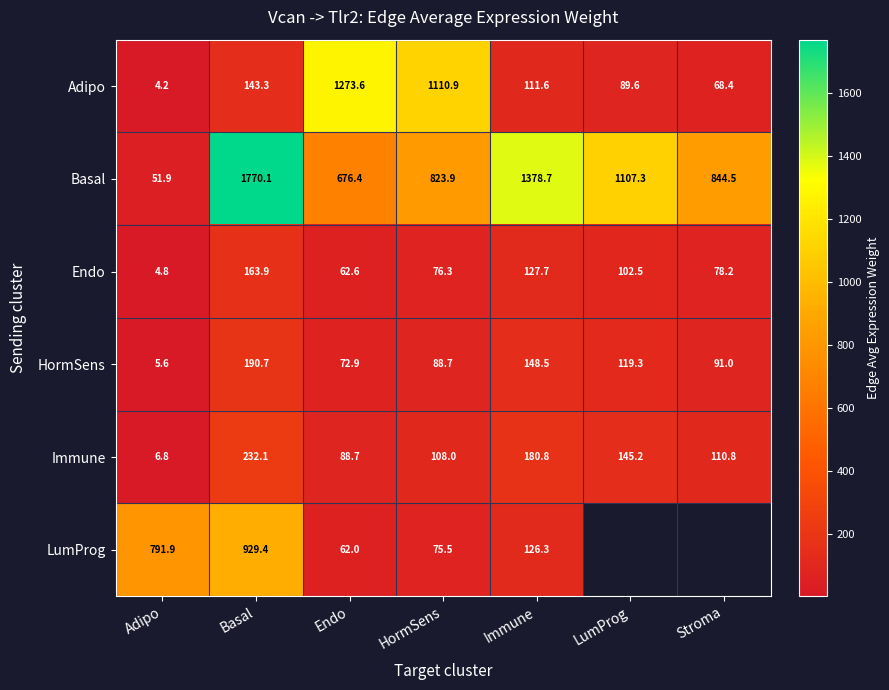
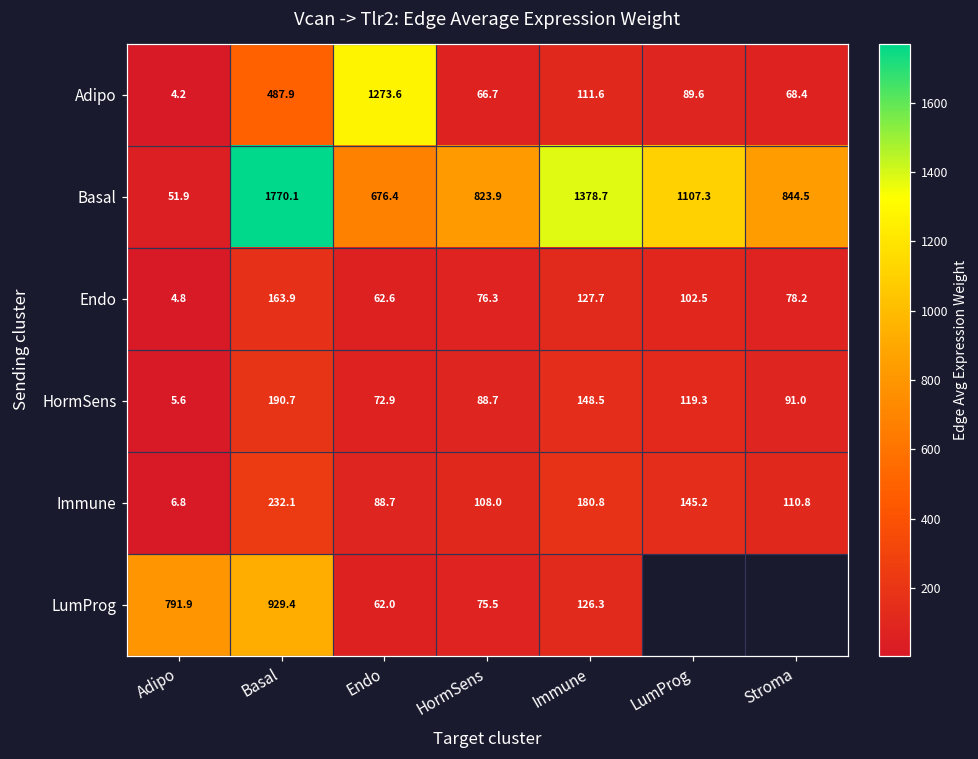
  {
    "Adipo": {
      "Adipo": 4.2,
-     "Basal": 143.3,
+     "Basal": 487.9,
      "Endo": 1273.6,
-     "HormSens": 1110.9,
+     "HormSens": 66.7,
      "Immune": 111.6,
      "LumProg": 89.6,
      "Stroma": 68.4
    },
    "Basal": {
      "Adipo": 51.9,
      "Basal": 1770.1,
      "Endo": 676.4,
      "HormSens": 823.9,
      "Immune": 1378.7,
      "LumProg": 1107.3,
      "Stroma": 844.5
    },
    "Endo": {
      "Adipo": 4.8,
      "Basal": 163.9,
      "Endo": 62.6,
      "HormSens": 76.3,
      "Immune": 127.7,
      "LumProg": 102.5,
      "Stroma": 78.2
    },
    "HormSens": {
      "Adipo": 5.6,
      "Basal": 190.7,
      "Endo": 72.9,
      "HormSens": 88.7,
      "Immune": 148.5,
      "LumProg": 119.3,
      "Stroma": 91.0
    },
    "Immune": {
      "Adipo": 6.8,
      "Basal": 232.1,
      "Endo": 88.7,
      "HormSens": 108.0,
      "Immune": 180.8,
      "LumProg": 145.2,
      "Stroma": 110.8
    },
    "LumProg": {
      "Adipo": 791.9,
      "Basal": 929.4,
      "Endo": 62.0,
      "HormSens": 75.5,
      "Immune": 126.3
    }
  }
